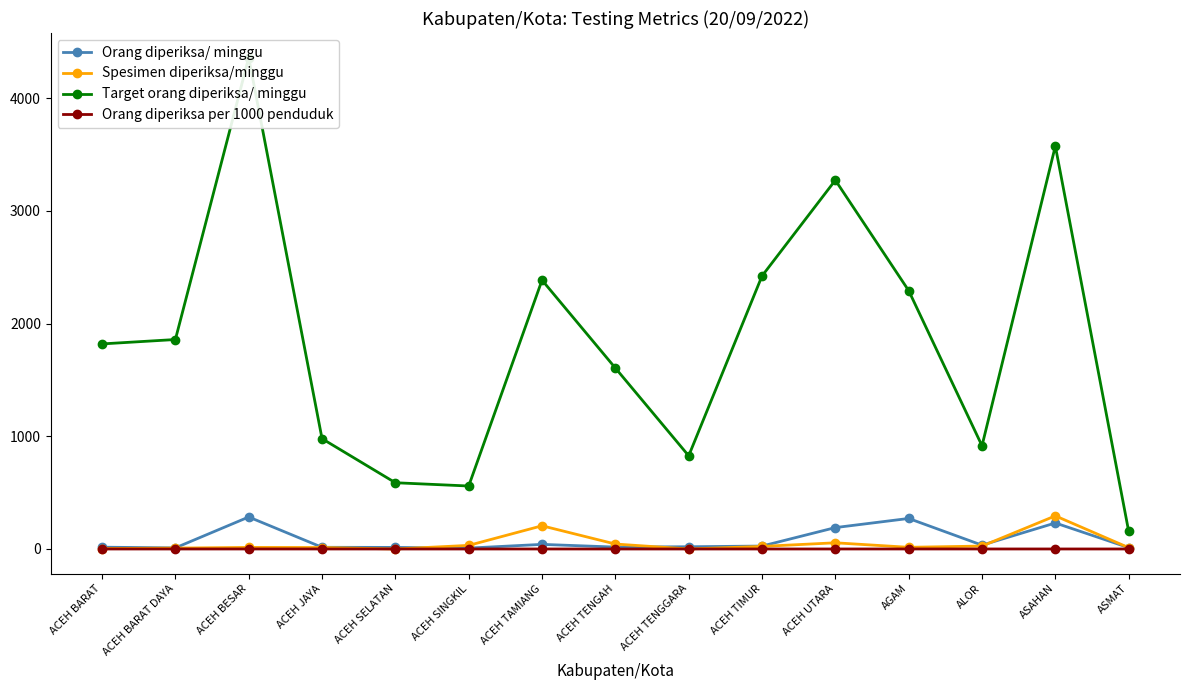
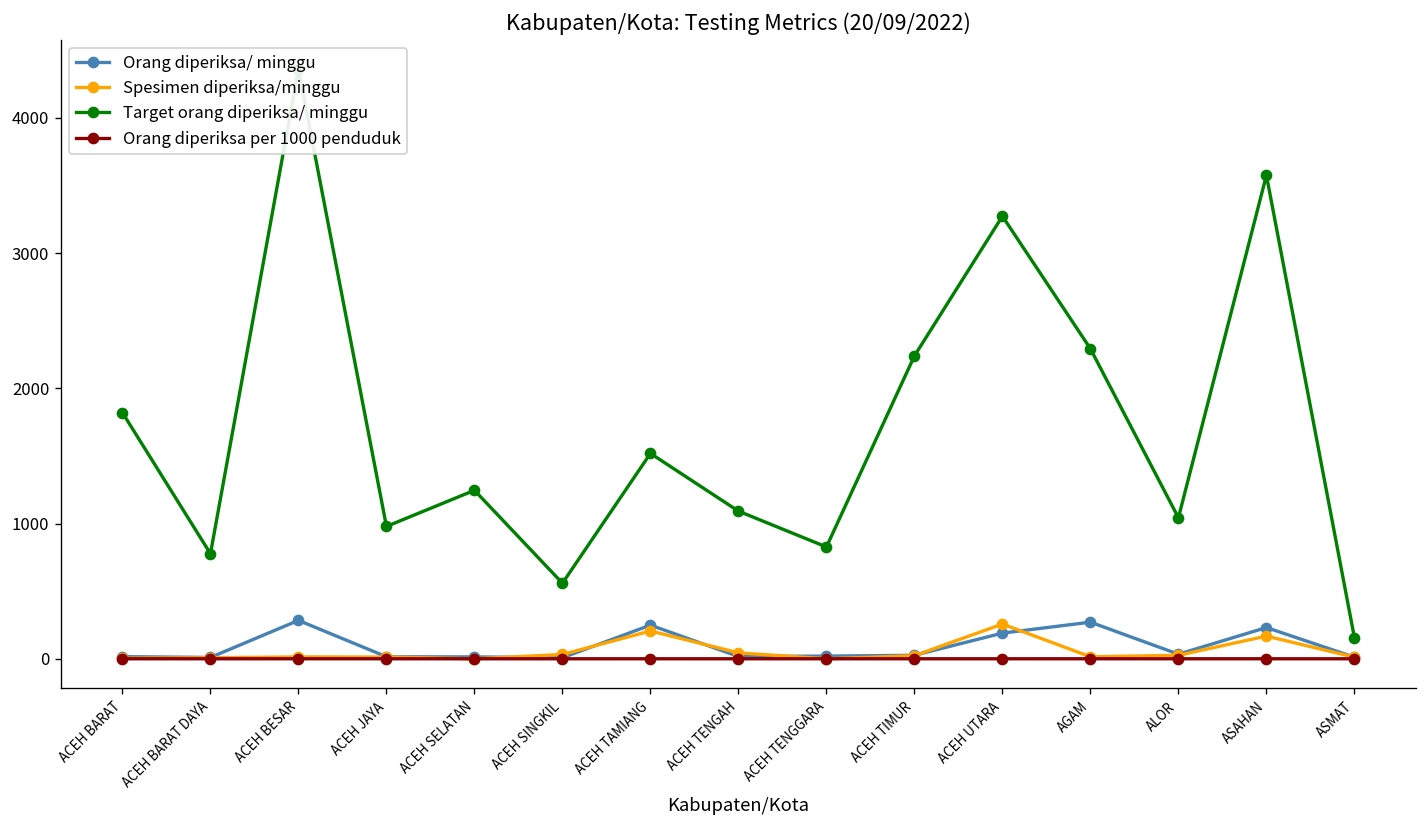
  {
    "Orang diperiksa/ minggu": {
      "ACEH BESAR": 280,
-     "ACEH TAMIANG": 40,
+     "ACEH TAMIANG": 250,
      "ACEH UTARA": 190,
      "AGAM": 270,
      "ASAHAN": 230
    },
    "Spesimen diperiksa/minggu": {
      "ACEH SINGKIL": 30,
      "ACEH TAMIANG": 210,
      "ACEH TENGAH": 40,
-     "ACEH UTARA": 60,
-     "ASAHAN": 290
+     "ACEH UTARA": 260,
+     "ASAHAN": 170
    },
    "Target orang diperiksa/ minggu": {
      "ACEH BARAT": 1820,
-     "ACEH BARAT DAYA": 1860,
+     "ACEH BARAT DAYA": 780,
      "ACEH JAYA": 980,
-     "ACEH SELATAN": 590,
+     "ACEH SELATAN": 1250,
      "ACEH SINGKIL": 560,
-     "ACEH TAMIANG": 2390,
-     "ACEH TENGAH": 1610,
+     "ACEH TAMIANG": 1520,
+     "ACEH TENGAH": 1090,
      "ACEH TENGGARA": 830,
-     "ACEH TIMUR": 2420,
+     "ACEH TIMUR": 2240,
      "ACEH UTARA": 3270,
      "AGAM": 2290,
-     "ALOR": 920,
+     "ALOR": 1040,
      "ASAHAN": 3580,
      "ASMAT": 160
    },
    "Orang diperiksa per 1000 penduduk": {
      "ACEH TAMIANG": 0,
      "ACEH TIMUR": 0,
      "ACEH UTARA": 0,
      "ALOR": 0,
      "ASAHAN": 0
    }
  }
